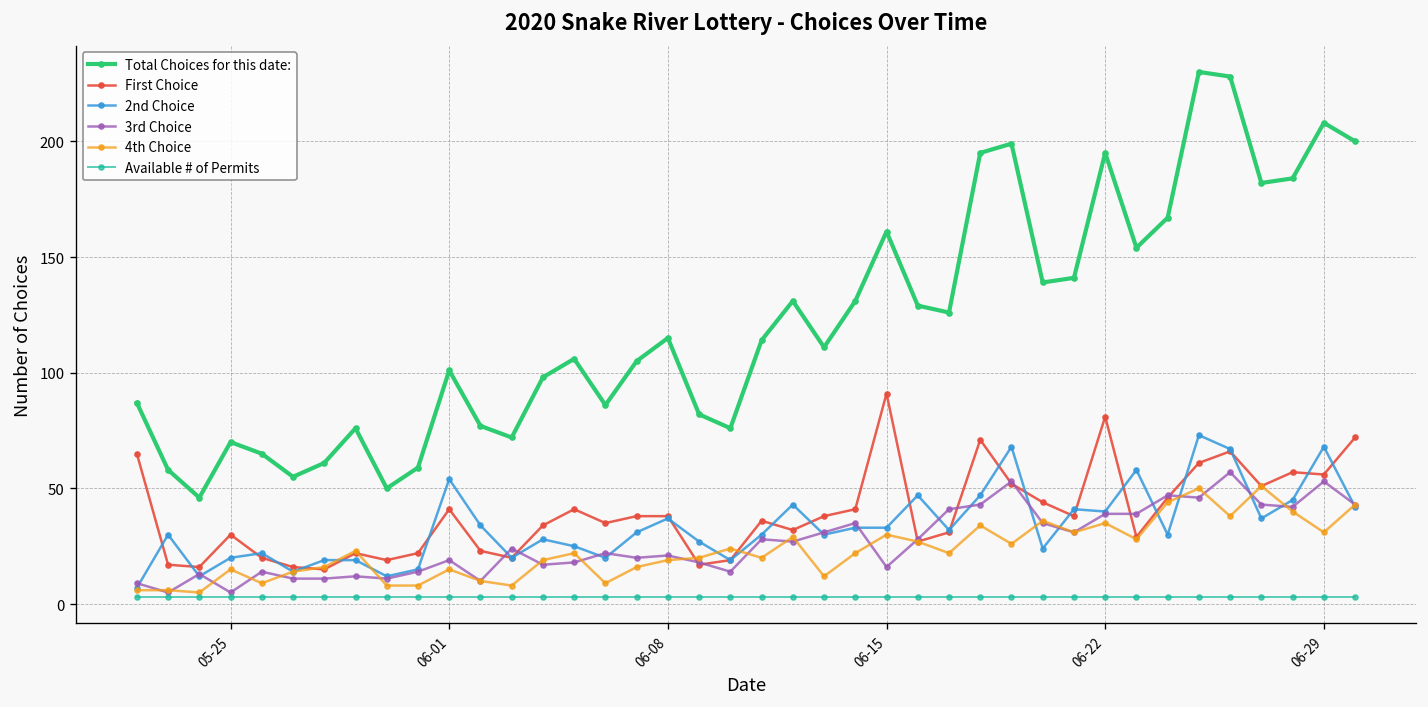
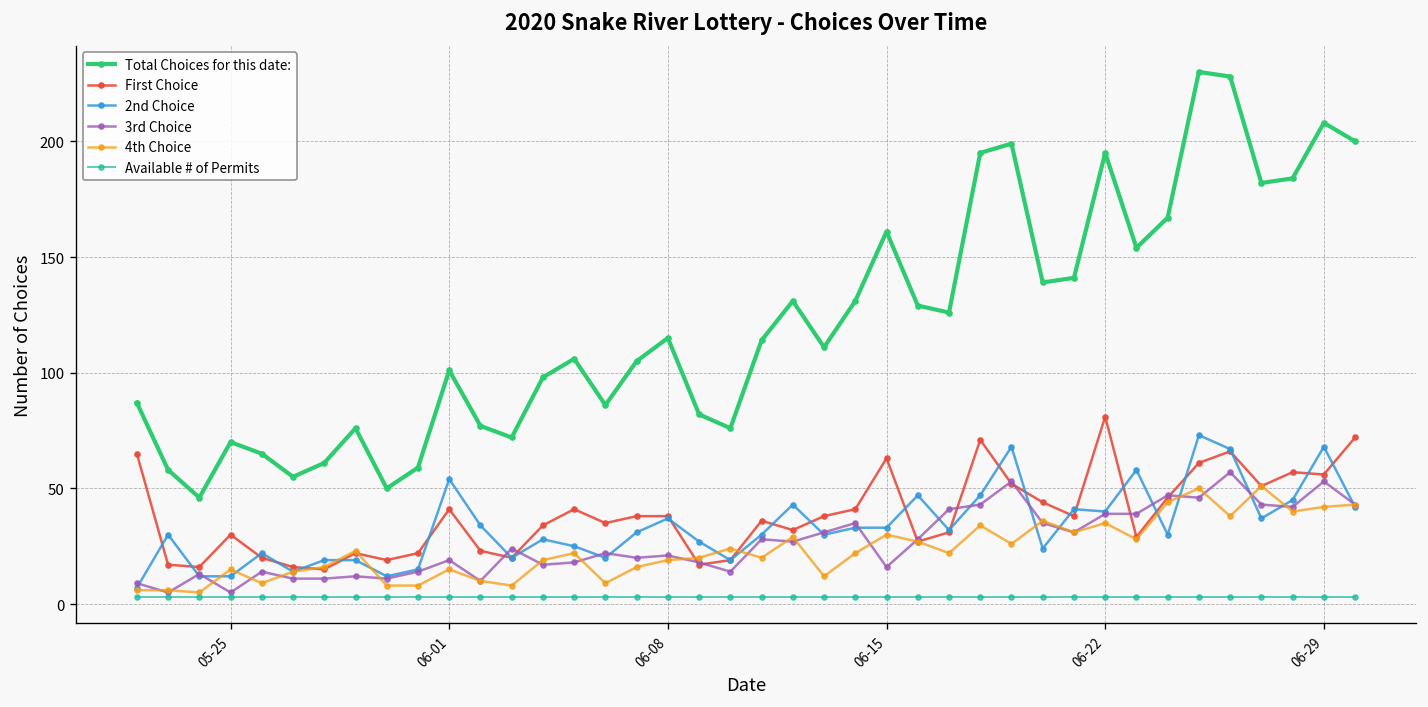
  {
    "First Choice": {
      "05-25": 30,
      "06-01": 41,
-     "06-15": 91,
+     "06-15": 63,
      "06-22": 81,
      "06-29": 56
    },
    "2nd Choice": {
-     "05-25": 20,
+     "05-25": 12,
      "06-01": 54,
      "06-15": 33,
      "06-29": 68
    },
    "3rd Choice": {
      "05-25": 5,
      "06-01": 19,
      "06-08": 21,
      "06-15": 16,
      "06-29": 53
    },
    "4th Choice": {
      "05-25": 15,
      "06-01": 15,
      "06-08": 19,
      "06-15": 30,
      "06-22": 35,
-     "06-29": 31
+     "06-29": 42
    }
  }
